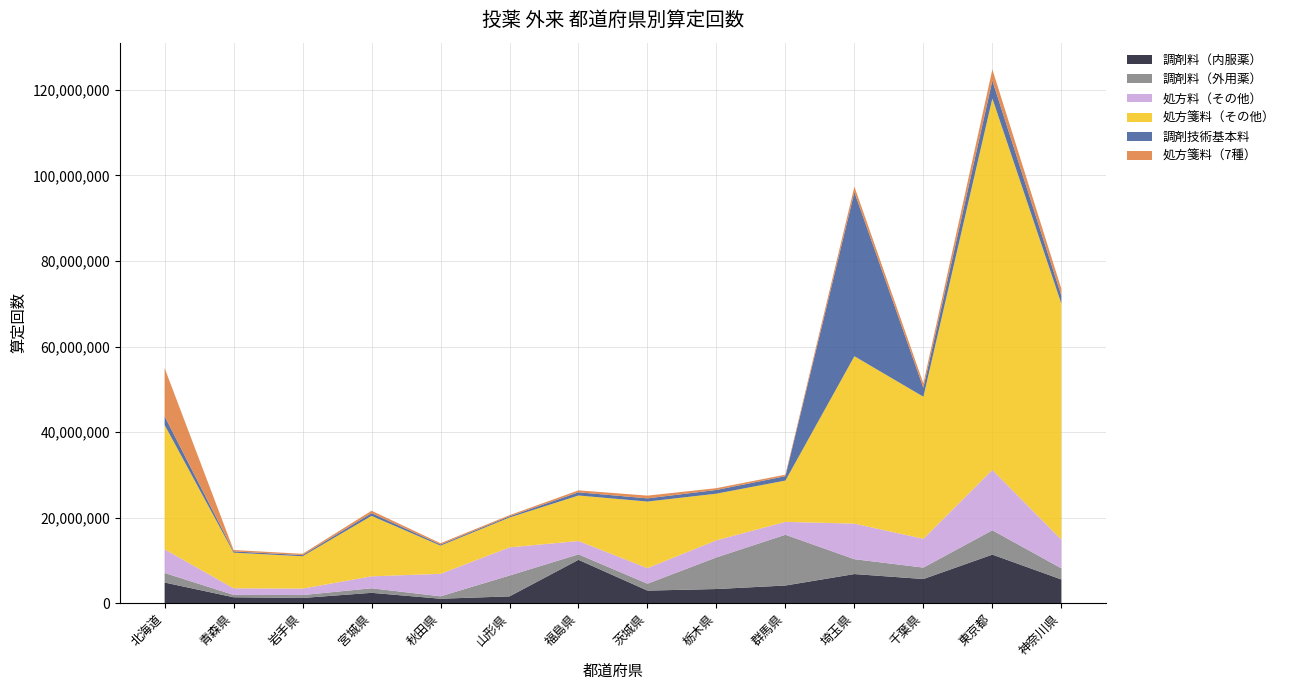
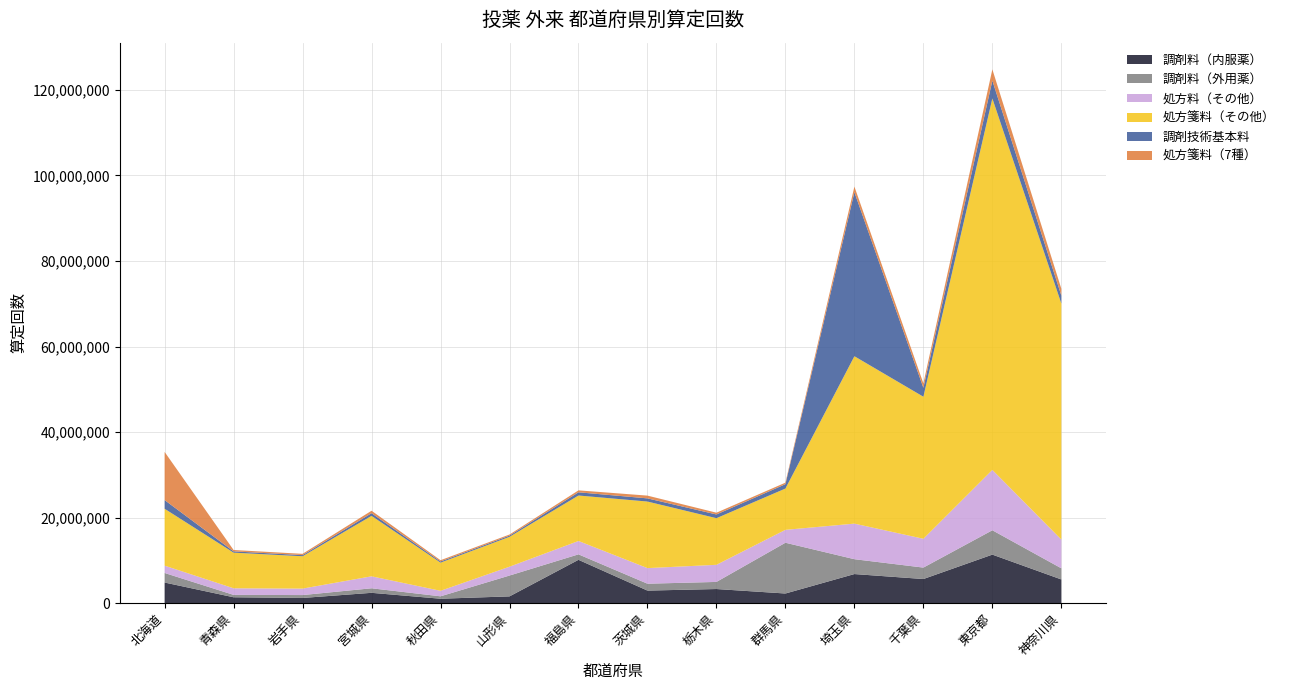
  {
    "調剤料（内服薬）": {
      "北海道": "5,000,000",
      "岩手県": "1,000,000",
      "宮城県": "2,000,000",
      "山形県": "2,000,000",
      "福島県": "10,000,000",
      "茨城県": "3,000,000",
      "栃木県": "3,000,000",
-     "群馬県": "4,000,000",
+     "群馬県": "2,000,000",
      "埼玉県": "7,000,000",
      "千葉県": "6,000,000",
      "東京都": "11,000,000",
      "神奈川県": "6,000,000"
    },
    "調剤料（外用薬）": {
      "北海道": "2,000,000",
      "岩手県": "1,000,000",
      "宮城県": "1,000,000",
      "山形県": "5,000,000",
      "福島県": "1,000,000",
      "茨城県": "2,000,000",
-     "栃木県": "7,000,000",
+     "栃木県": "2,000,000",
      "群馬県": "12,000,000",
      "埼玉県": "3,000,000",
      "千葉県": "3,000,000",
      "東京都": "6,000,000",
      "神奈川県": "3,000,000"
    },
    "処方料（その他）": {
-     "北海道": "6,000,000",
+     "北海道": "2,000,000",
      "青森県": "2,000,000",
      "岩手県": "2,000,000",
      "宮城県": "3,000,000",
-     "秋田県": "5,000,000",
-     "山形県": "7,000,000",
+     "秋田県": "1,000,000",
+     "山形県": "2,000,000",
      "福島県": "3,000,000",
      "茨城県": "4,000,000",
      "栃木県": "4,000,000",
      "群馬県": "3,000,000",
      "埼玉県": "8,000,000",
      "千葉県": "7,000,000",
      "東京都": "14,000,000",
      "神奈川県": "7,000,000"
    },
    "処方箋料（その他）": {
-     "北海道": "29,000,000",
+     "北海道": "13,000,000",
      "宮城県": "14,000,000",
      "福島県": "11,000,000",
      "茨城県": "16,000,000",
      "栃木県": "11,000,000",
      "群馬県": "10,000,000",
      "埼玉県": "39,000,000",
      "千葉県": "33,000,000",
      "東京都": "87,000,000",
      "神奈川県": "55,000,000"
    },
    "調剤技術基本料": {
      "北海道": "2,000,000",
      "宮城県": "1,000,000",
      "茨城県": "1,000,000",
      "埼玉県": "38,000,000",
      "千葉県": "2,000,000",
      "東京都": "4,000,000",
      "神奈川県": "2,000,000"
    },
    "処方箋料（7種）": {
      "北海道": "11,000,000",
      "茨城県": "1,000,000",
      "埼玉県": "1,000,000",
      "千葉県": "1,000,000",
      "東京都": "3,000,000",
      "神奈川県": "2,000,000"
    }
  }
